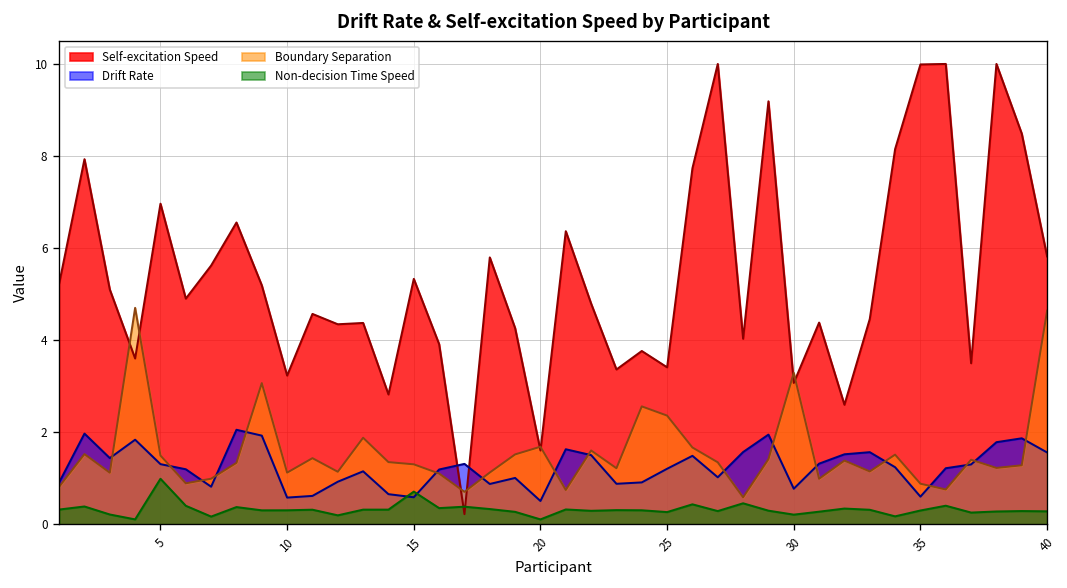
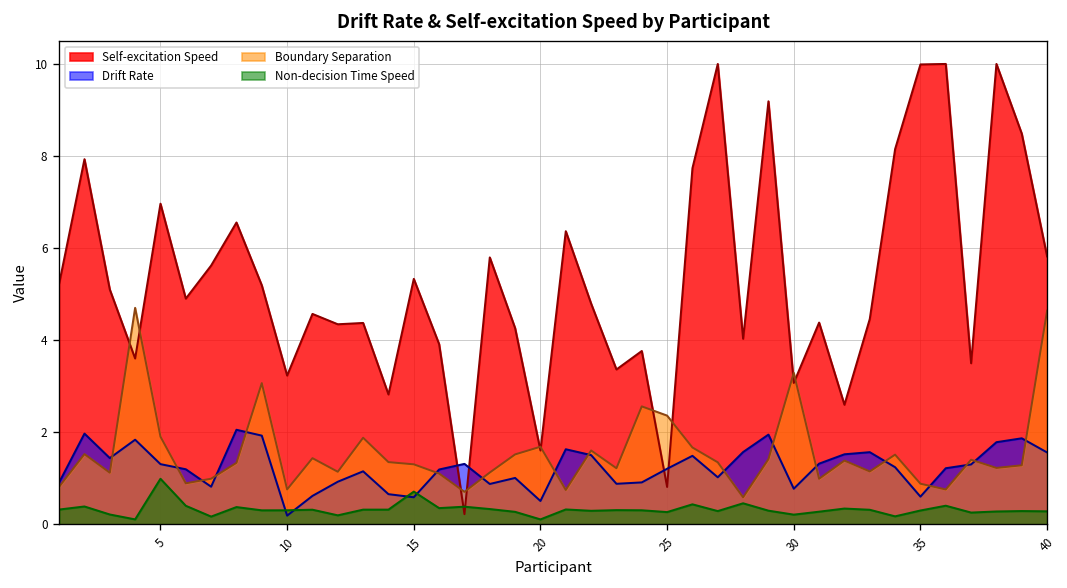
  {
    "Self-excitation Speed": {
      "5": 7.0,
      "10": 3.2,
      "15": 5.3,
      "20": 1.6,
-     "25": 3.4,
+     "25": 0.8,
      "30": 3.1,
      "35": 10.0,
      "40": 5.8
    },
    "Drift Rate": {
      "5": 1.3,
-     "10": 0.6,
+     "10": 0.2,
      "15": 0.6,
      "20": 0.5,
      "25": 1.2,
      "30": 0.8,
      "35": 0.6,
      "40": 1.6
    },
    "Boundary Separation": {
-     "5": 1.5,
-     "10": 1.1,
+     "5": 1.9,
+     "10": 0.8,
      "15": 1.3,
      "20": 1.7,
      "25": 2.4,
      "30": 3.3,
      "35": 0.9,
      "40": 4.6
    },
    "Non-decision Time Speed": {
      "5": 1.0,
      "10": 0.3,
      "15": 0.7,
      "20": 0.1,
      "25": 0.3,
      "30": 0.2,
      "35": 0.3,
      "40": 0.3
    }
  }
